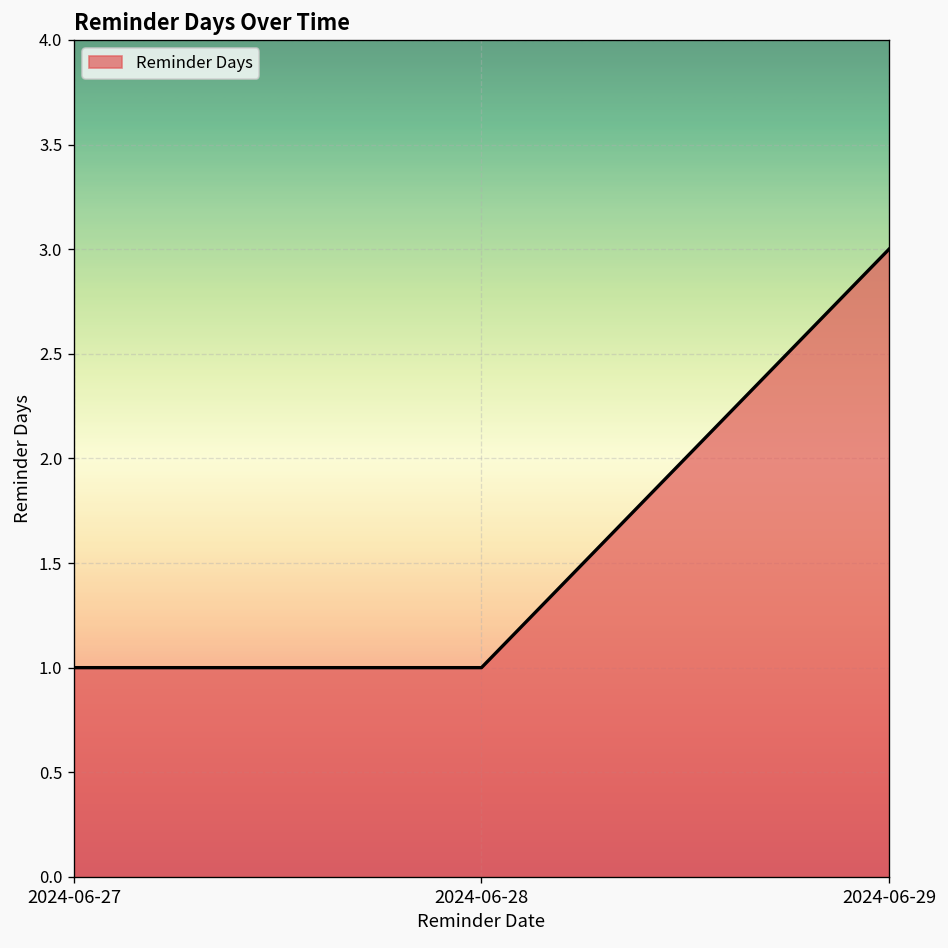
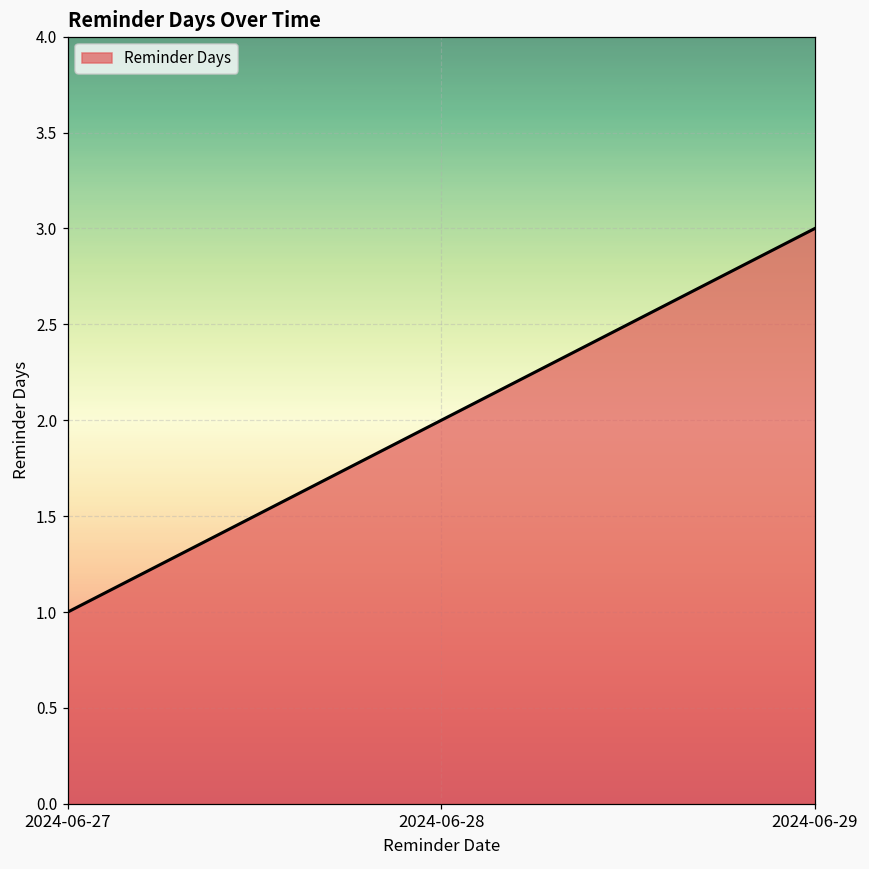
  {
    "2024-06-27": 1,
-   "2024-06-28": 1,
+   "2024-06-28": 2,
    "2024-06-29": 3
  }
